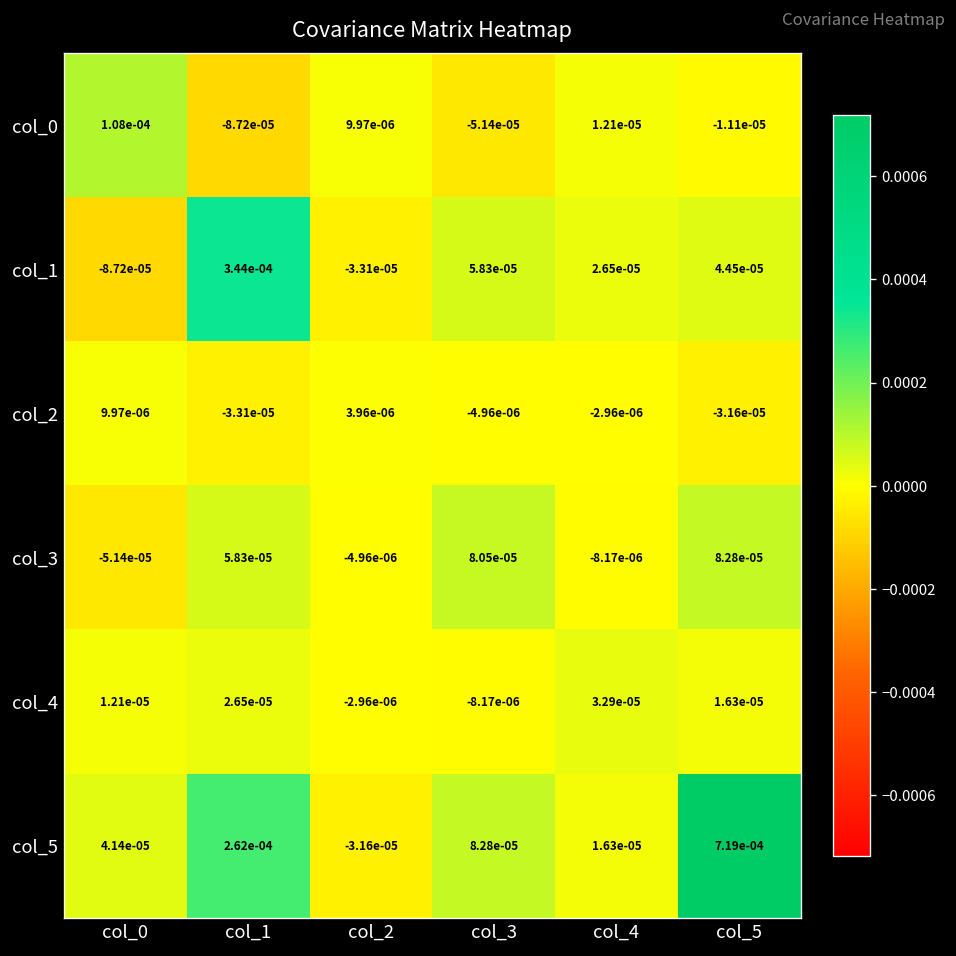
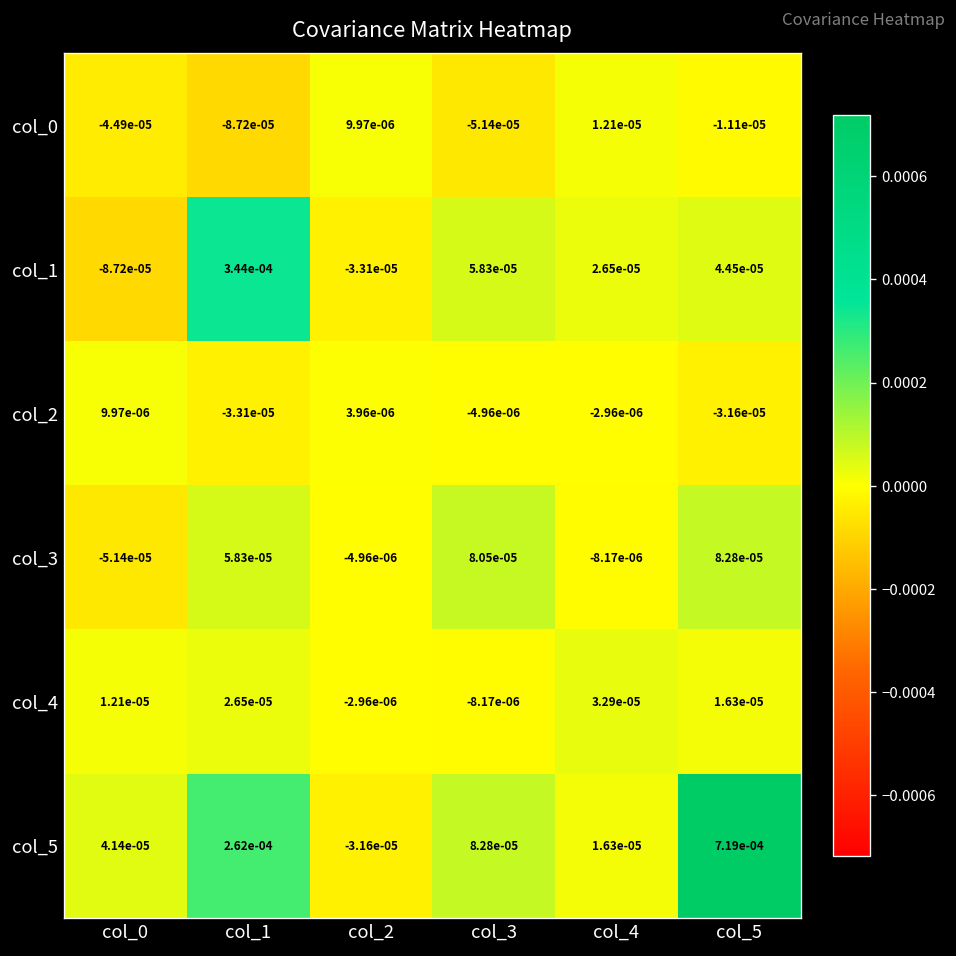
  {
    "col_0": {
-     "col_0": "1.08e-04",
+     "col_0": "-4.49e-05",
      "col_1": "-8.72e-05",
      "col_2": "9.97e-06",
      "col_3": "-5.14e-05",
      "col_4": "1.21e-05",
      "col_5": "-1.11e-05"
    },
    "col_1": {
      "col_0": "-8.72e-05",
      "col_1": "3.44e-04",
      "col_2": "-3.31e-05",
      "col_3": "5.83e-05",
      "col_4": "2.65e-05",
      "col_5": "4.45e-05"
    },
    "col_2": {
      "col_0": "9.97e-06",
      "col_1": "-3.31e-05",
      "col_2": "3.96e-06",
      "col_3": "-4.96e-06",
      "col_4": "-2.96e-06",
      "col_5": "-3.16e-05"
    },
    "col_3": {
      "col_0": "-5.14e-05",
      "col_1": "5.83e-05",
      "col_2": "-4.96e-06",
      "col_3": "8.05e-05",
      "col_4": "-8.17e-06",
      "col_5": "8.28e-05"
    },
    "col_4": {
      "col_0": "1.21e-05",
      "col_1": "2.65e-05",
      "col_2": "-2.96e-06",
      "col_3": "-8.17e-06",
      "col_4": "3.29e-05",
      "col_5": "1.63e-05"
    },
    "col_5": {
      "col_0": "4.14e-05",
      "col_1": "2.62e-04",
      "col_2": "-3.16e-05",
      "col_3": "8.28e-05",
      "col_4": "1.63e-05",
      "col_5": "7.19e-04"
    }
  }
